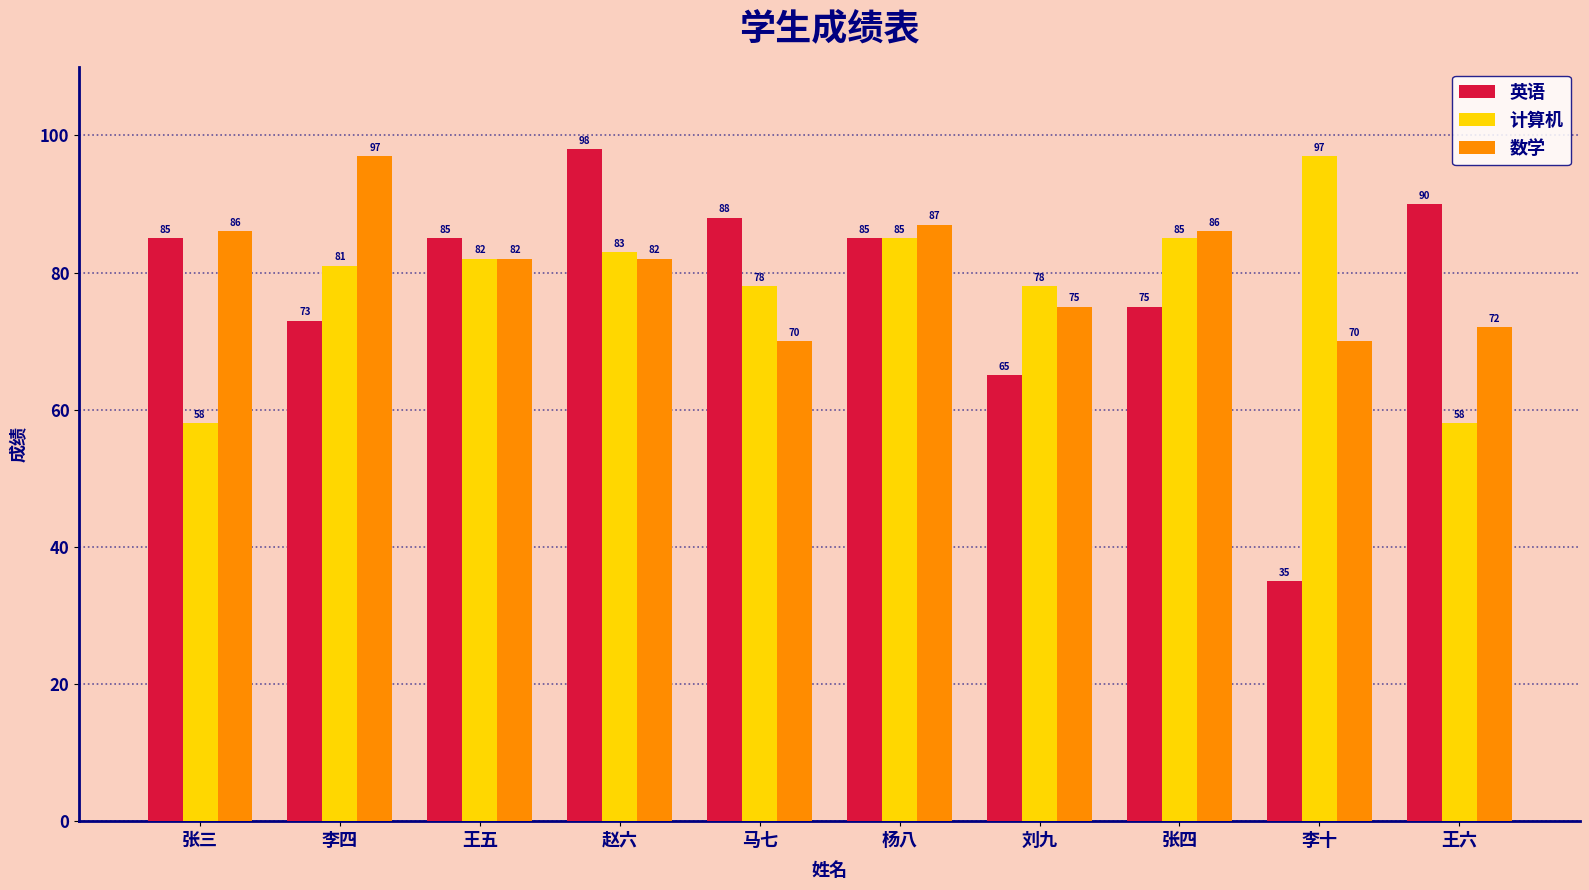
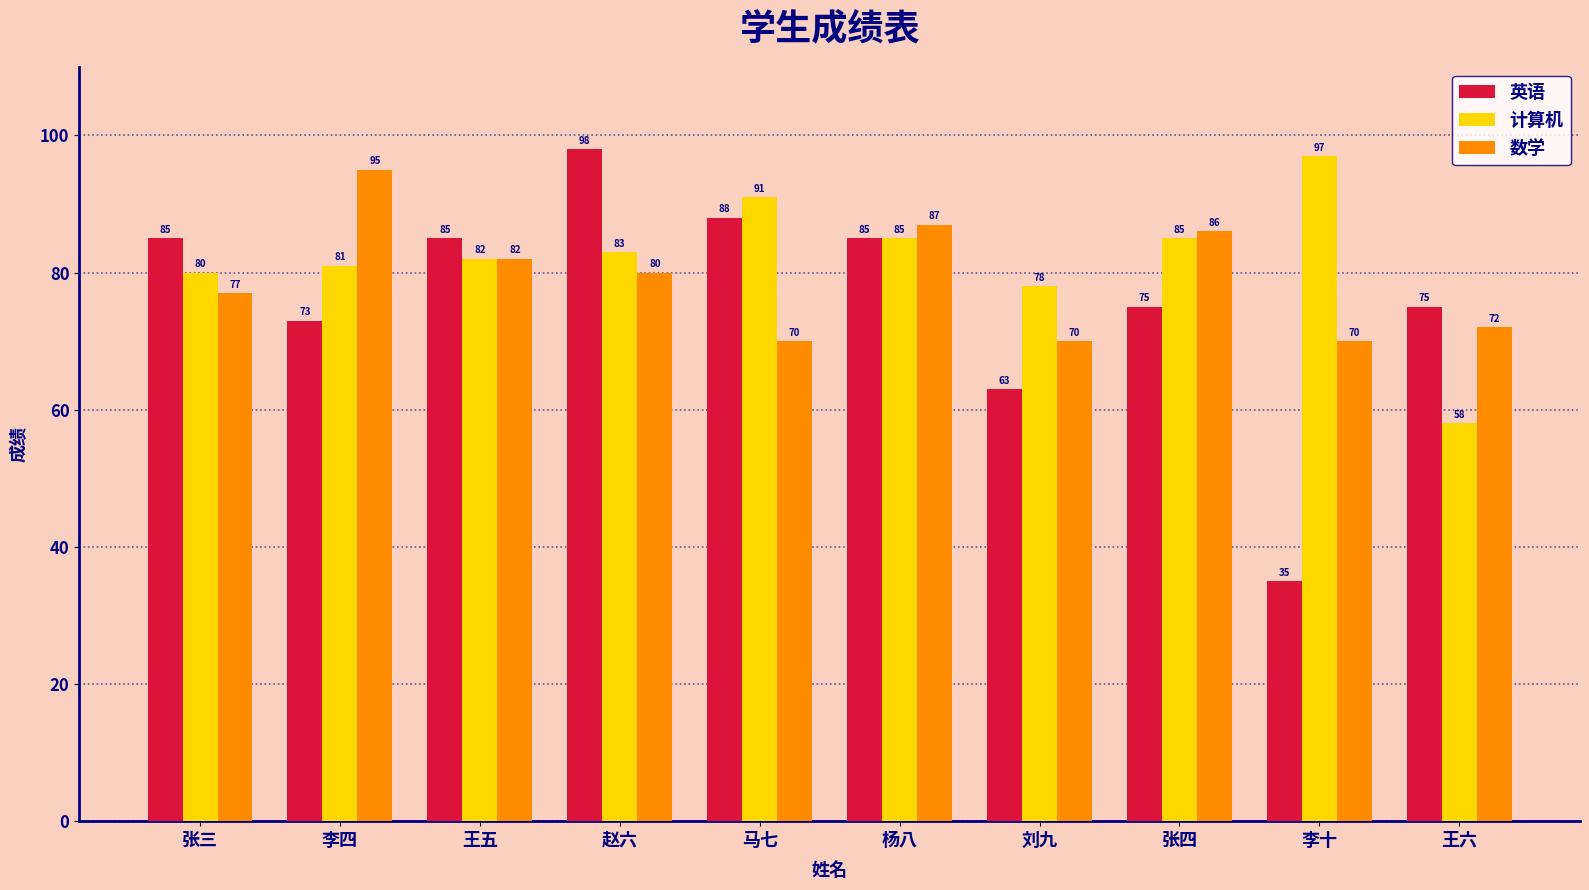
  {
    "英语": {
      "张三": 85,
      "李四": 73,
      "王五": 85,
      "赵六": 98,
      "马七": 88,
      "杨八": 85,
-     "刘九": 65,
+     "刘九": 63,
      "张四": 75,
      "李十": 35,
-     "王六": 90
+     "王六": 75
    },
    "计算机": {
-     "张三": 58,
+     "张三": 80,
      "李四": 81,
      "王五": 82,
      "赵六": 83,
-     "马七": 78,
+     "马七": 91,
      "杨八": 85,
      "刘九": 78,
      "张四": 85,
      "李十": 97,
      "王六": 58
    },
    "数学": {
-     "张三": 86,
-     "李四": 97,
+     "张三": 77,
+     "李四": 95,
      "王五": 82,
-     "赵六": 82,
+     "赵六": 80,
      "马七": 70,
      "杨八": 87,
-     "刘九": 75,
+     "刘九": 70,
      "张四": 86,
      "李十": 70,
      "王六": 72
    }
  }
